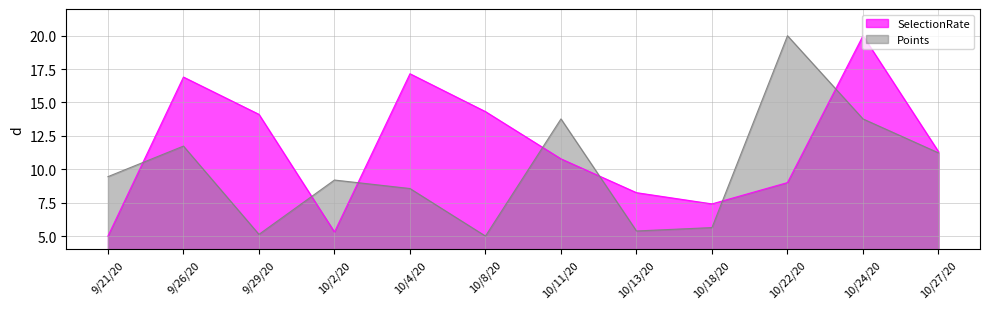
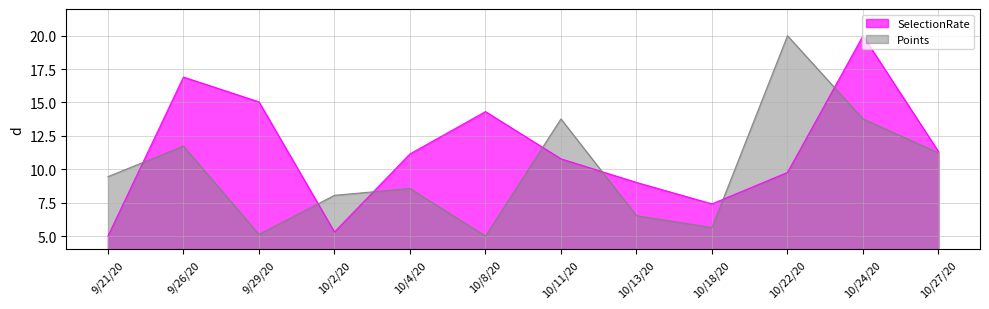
  {
    "SelectionRate": {
      "9/21/20": 5.0,
      "9/26/20": 16.9,
-     "9/29/20": 14.1,
+     "9/29/20": 15.0,
      "10/2/20": 5.3,
-     "10/4/20": 17.2,
+     "10/4/20": 11.1,
      "10/8/20": 14.3,
      "10/11/20": 10.8,
-     "10/13/20": 8.3,
+     "10/13/20": 9.0,
      "10/18/20": 7.4,
-     "10/22/20": 9.0
+     "10/22/20": 9.8
    },
    "Points": {
      "9/21/20": 9.4,
      "9/26/20": 11.7,
      "9/29/20": 5.1,
-     "10/2/20": 9.2,
+     "10/2/20": 8.1,
      "10/4/20": 8.6,
      "10/8/20": 5.0,
      "10/11/20": 13.8,
-     "10/13/20": 5.4,
+     "10/13/20": 6.5,
      "10/18/20": 5.6,
      "10/22/20": 20.0,
      "10/24/20": 13.8
    }
  }
